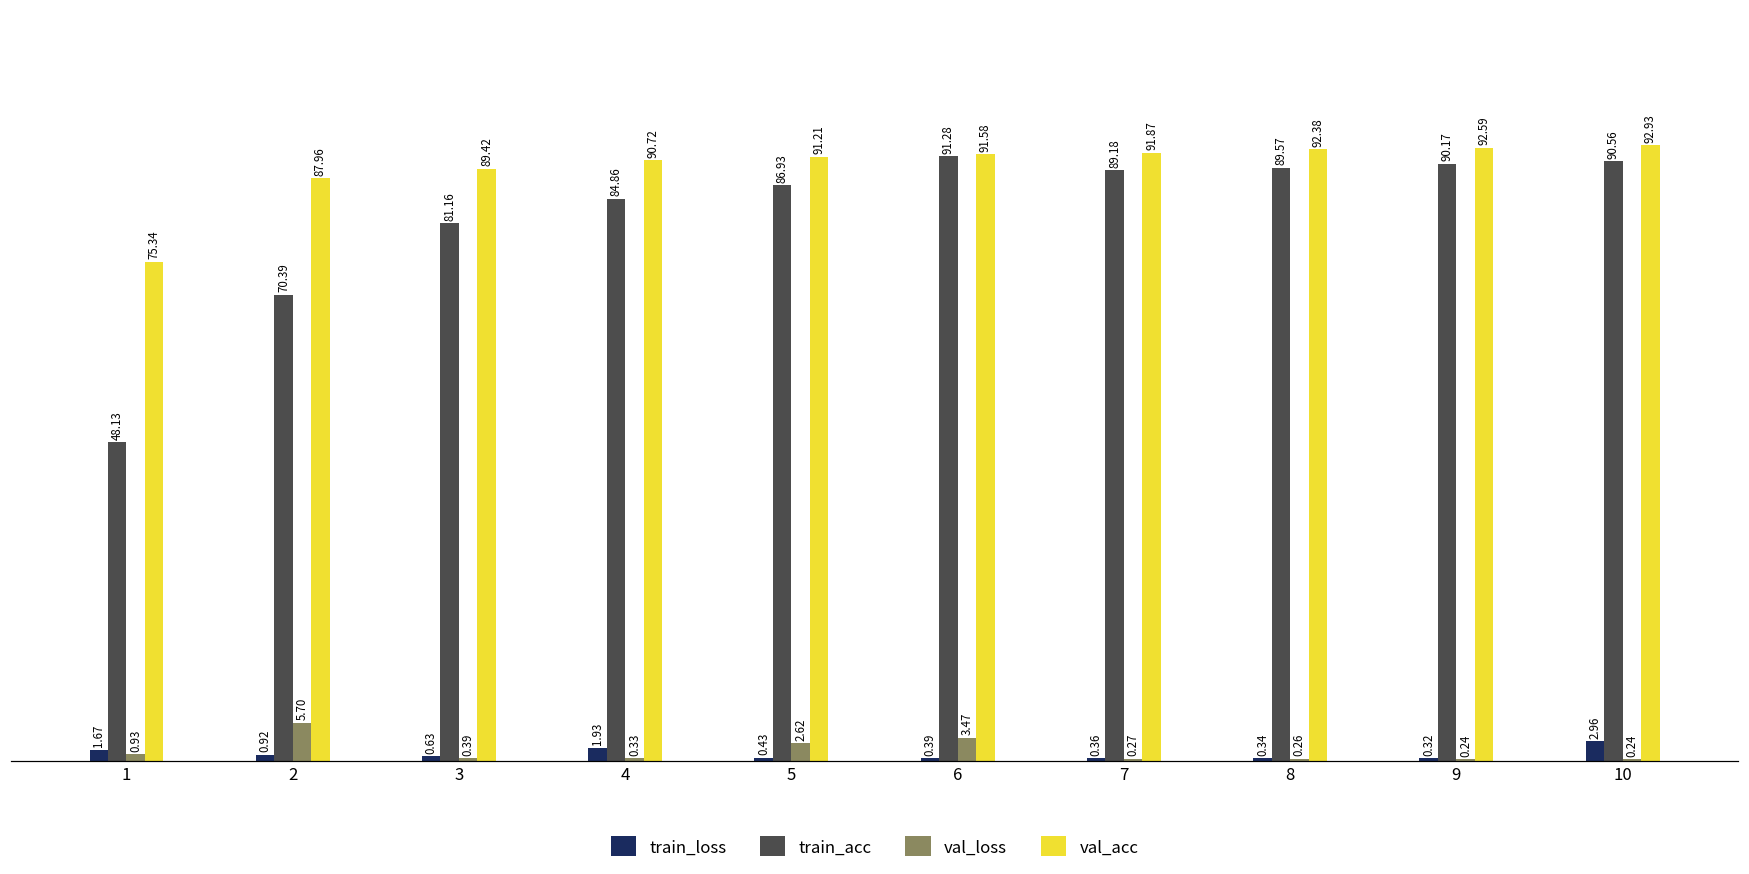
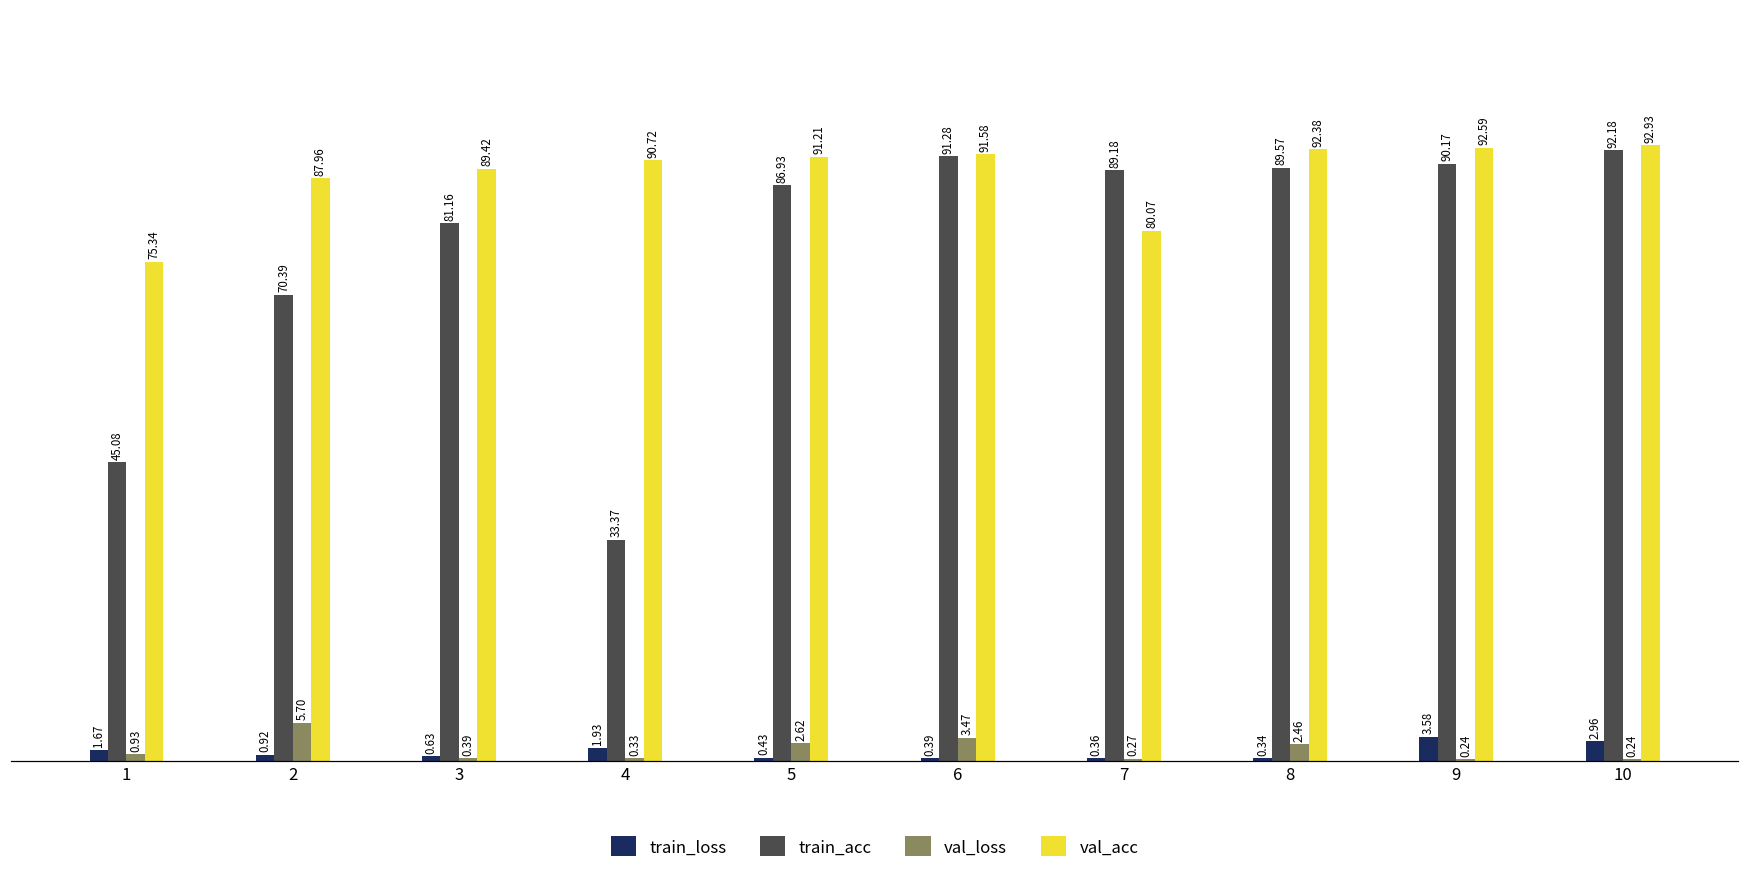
  {
    "train_loss": {
      "1": 1.67,
      "2": 0.92,
      "3": 0.63,
      "4": 1.93,
      "5": 0.43,
      "6": 0.39,
      "7": 0.36,
      "8": 0.34,
-     "9": 0.32,
+     "9": 3.58,
      "10": 2.96
    },
    "train_acc": {
-     "1": 48.13,
+     "1": 45.08,
      "2": 70.39,
      "3": 81.16,
-     "4": 84.86,
+     "4": 33.37,
      "5": 86.93,
      "6": 91.28,
      "7": 89.18,
      "8": 89.57,
      "9": 90.17,
-     "10": 90.56
+     "10": 92.18
    },
    "val_loss": {
      "1": 0.93,
      "2": 5.70,
      "3": 0.39,
      "4": 0.33,
      "5": 2.62,
      "6": 3.47,
      "7": 0.27,
-     "8": 0.26,
+     "8": 2.46,
      "9": 0.24,
      "10": 0.24
    },
    "val_acc": {
      "1": 75.34,
      "2": 87.96,
      "3": 89.42,
      "4": 90.72,
      "5": 91.21,
      "6": 91.58,
-     "7": 91.87,
+     "7": 80.07,
      "8": 92.38,
      "9": 92.59,
      "10": 92.93
    }
  }
